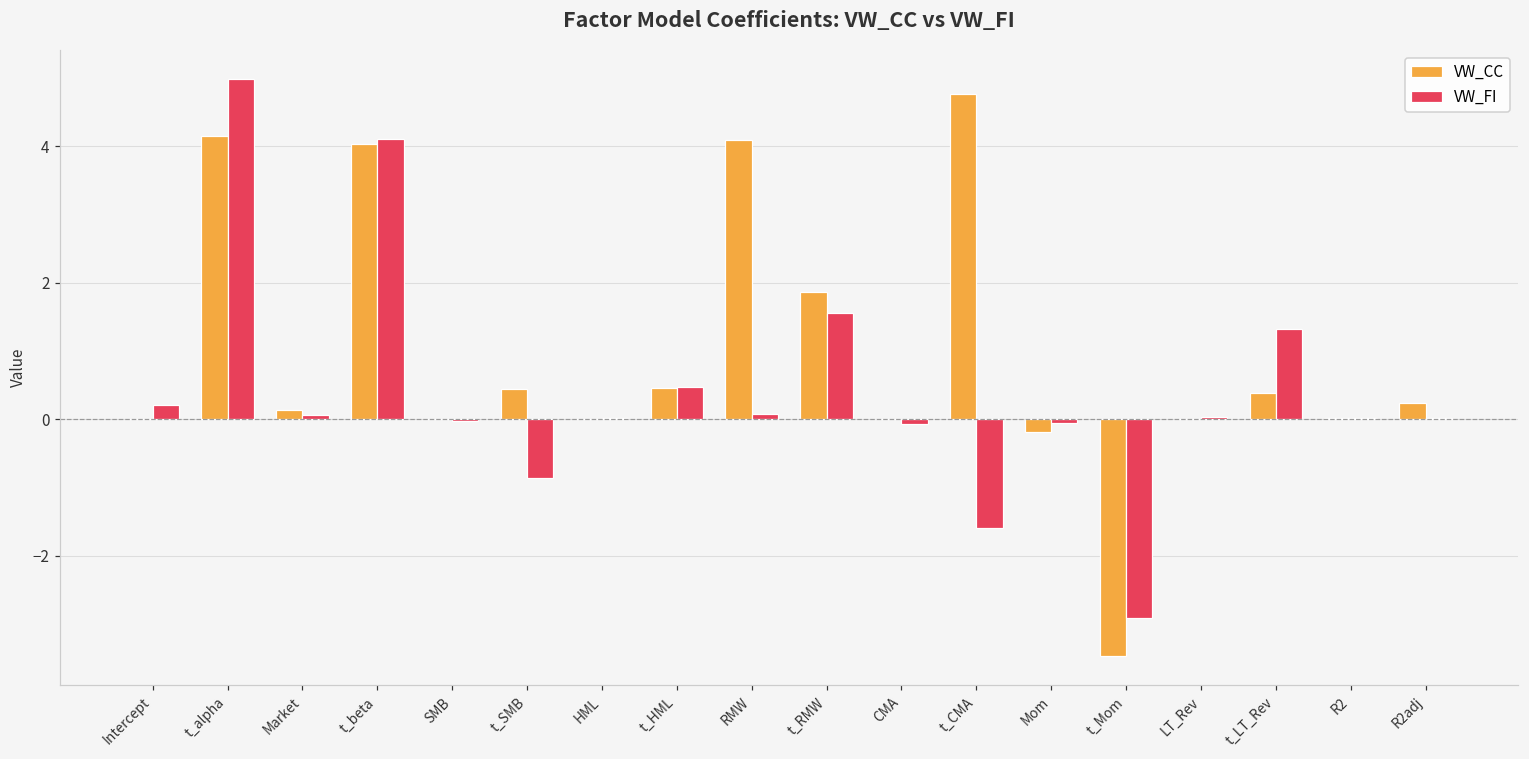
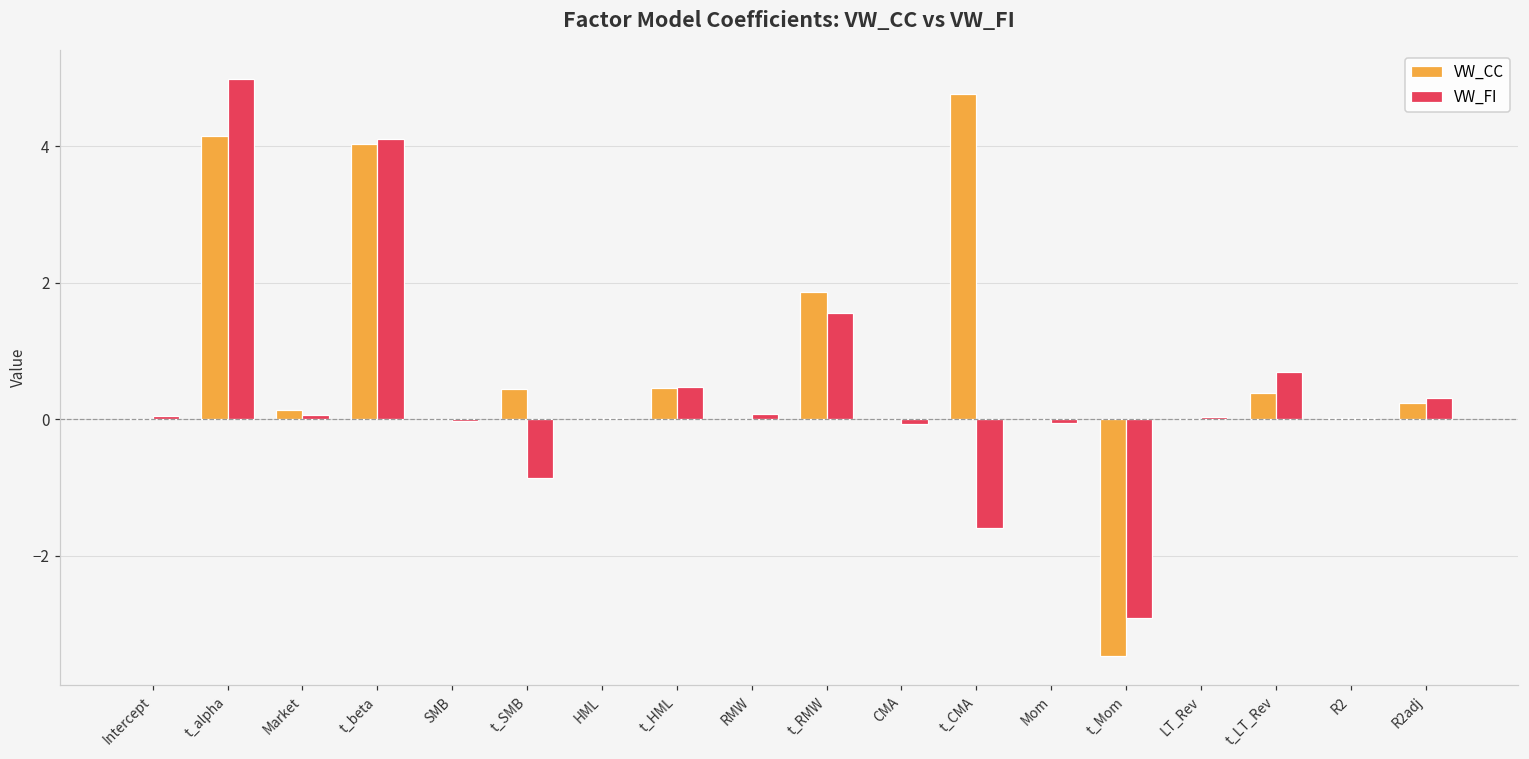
  {
    "VW_CC": {
      "t_alpha": 4.1,
      "Market": 0.1,
      "t_beta": 4.0,
      "t_SMB": 0.4,
      "t_HML": 0.5,
-     "RMW": 4.1,
+     "RMW": 0.0,
      "t_RMW": 1.9,
      "t_CMA": 4.8,
-     "Mom": -0.2,
+     "Mom": 0.0,
      "t_Mom": -3.5,
      "t_LT_Rev": 0.4,
      "R2adj": 0.2
    },
    "VW_FI": {
-     "Intercept": 0.2,
+     "Intercept": 0.1,
      "t_alpha": 5.0,
      "Market": 0.1,
      "t_beta": 4.1,
      "t_SMB": -0.9,
      "t_HML": 0.5,
      "RMW": 0.1,
      "t_RMW": 1.6,
      "CMA": -0.1,
      "t_CMA": -1.6,
      "Mom": -0.1,
      "t_Mom": -2.9,
-     "t_LT_Rev": 1.3,
-     "R2adj": 0.0
+     "t_LT_Rev": 0.7,
+     "R2adj": 0.3
    }
  }
